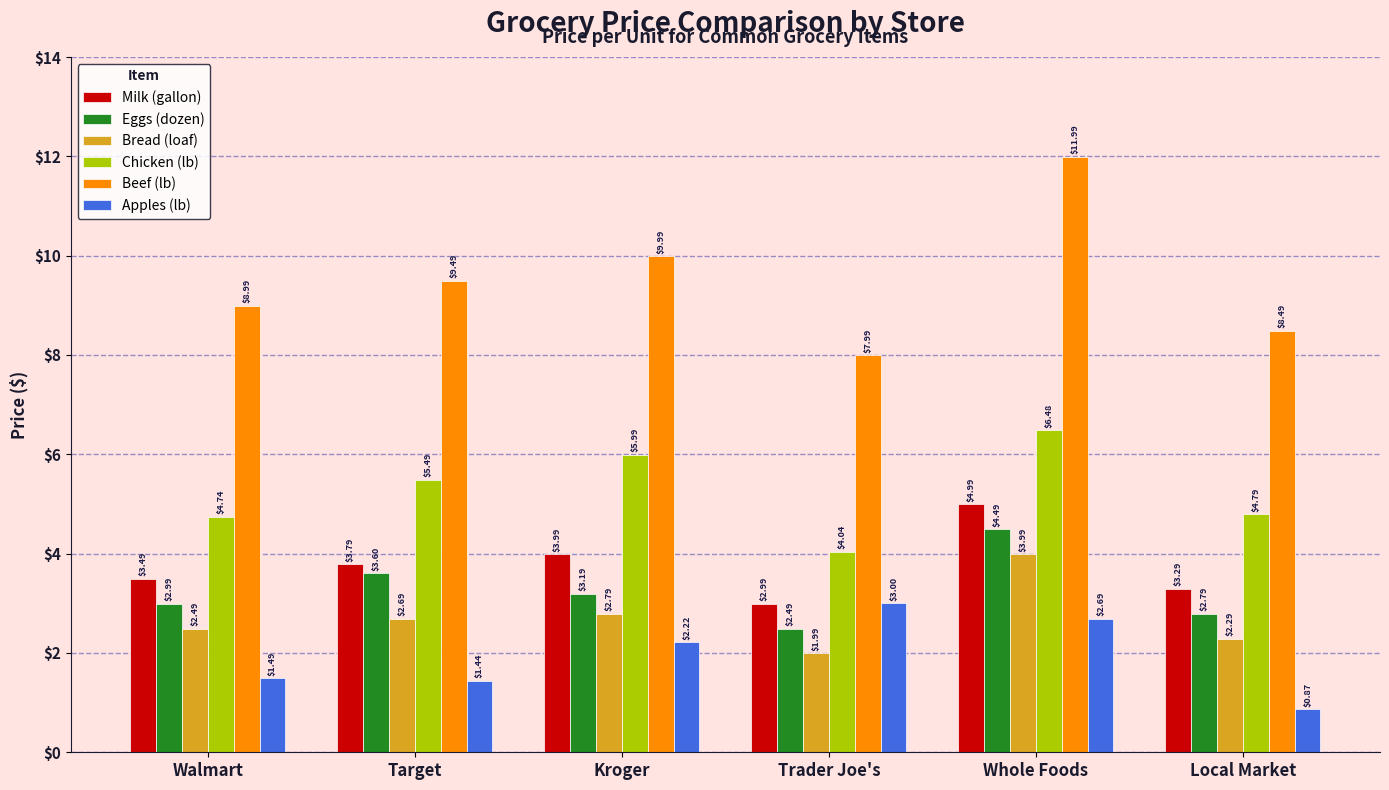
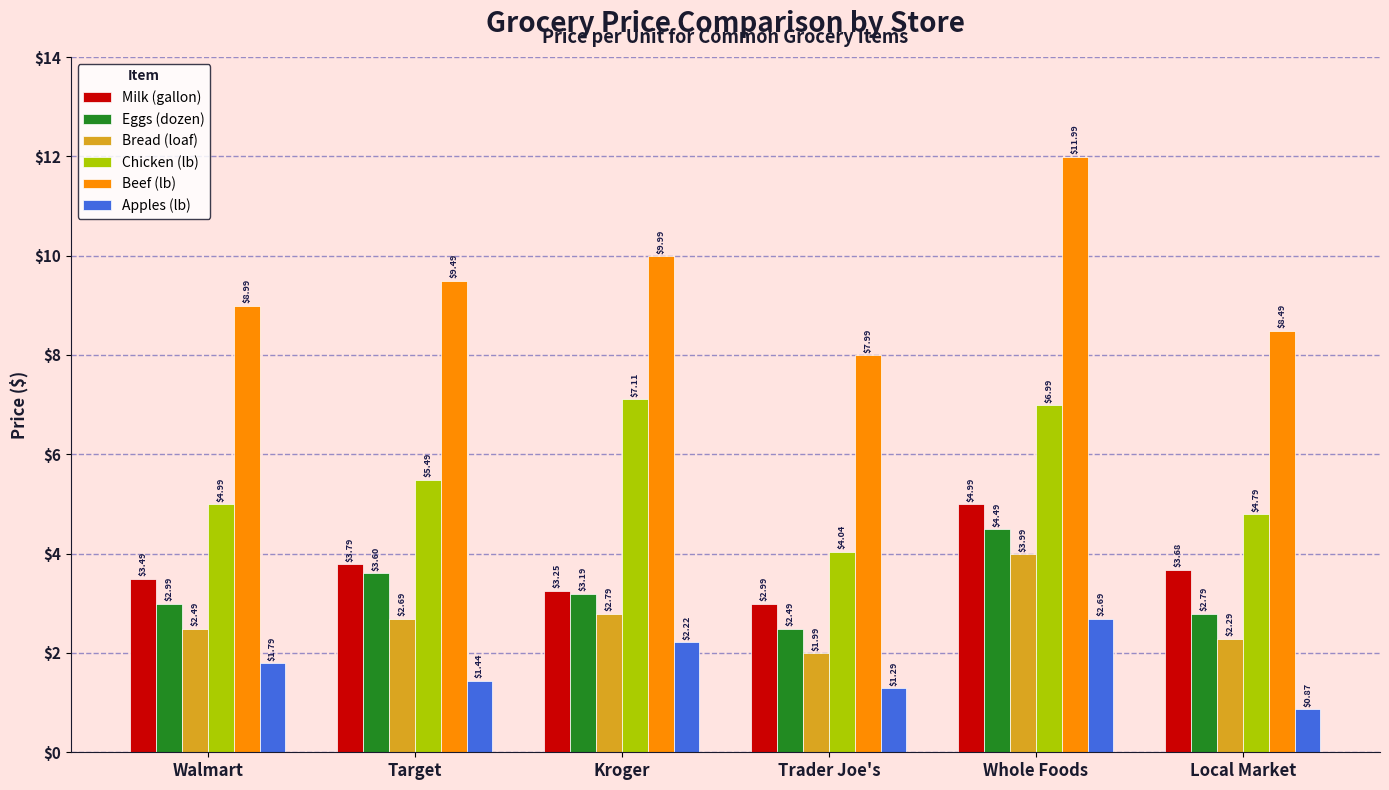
  {
    "Milk (gallon)": {
      "Walmart": "$3.49",
      "Target": "$3.79",
-     "Kroger": "$3.99",
+     "Kroger": "$3.25",
      "Trader Joe's": "$2.99",
      "Whole Foods": "$4.99",
-     "Local Market": "$3.29"
+     "Local Market": "$3.68"
    },
    "Eggs (dozen)": {
      "Walmart": "$2.99",
      "Target": "$3.60",
      "Kroger": "$3.19",
      "Trader Joe's": "$2.49",
      "Whole Foods": "$4.49",
      "Local Market": "$2.79"
    },
    "Chicken (lb)": {
-     "Walmart": "$4.74",
+     "Walmart": "$4.99",
      "Target": "$5.49",
-     "Kroger": "$5.99",
+     "Kroger": "$7.11",
      "Trader Joe's": "$4.04",
-     "Whole Foods": "$6.48",
+     "Whole Foods": "$6.99",
      "Local Market": "$4.79"
    },
    "Apples (lb)": {
-     "Walmart": "$1.49",
+     "Walmart": "$1.79",
      "Target": "$1.44",
      "Kroger": "$2.22",
-     "Trader Joe's": "$3.00",
+     "Trader Joe's": "$1.29",
      "Whole Foods": "$2.69",
      "Local Market": "$0.87"
    }
  }
